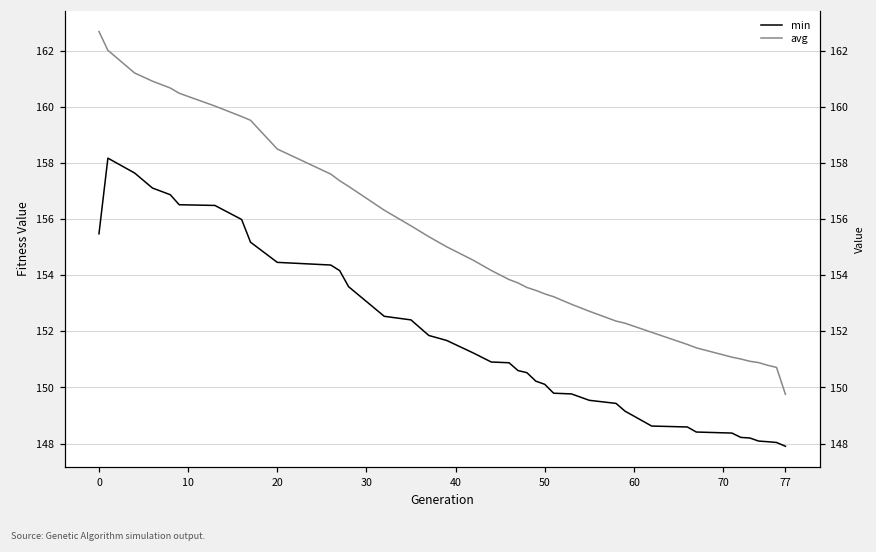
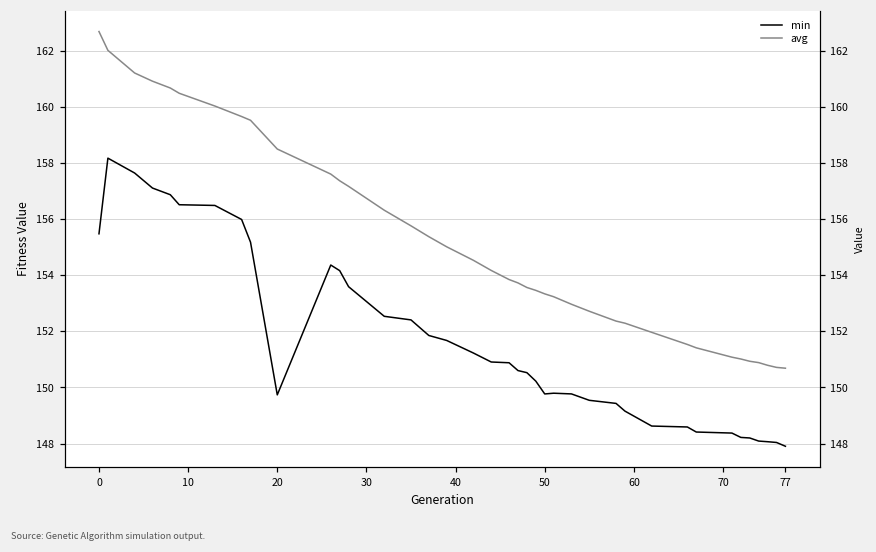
  {
    "min": {
      "0": 155.5,
-     "20": 154.5,
-     "50": 150.1,
+     "20": 149.7,
+     "50": 149.8,
      "77": 147.9
    },
    "avg": {
      "0": 162.7,
      "20": 158.5,
      "50": 153.3,
-     "77": 149.8
+     "77": 150.7
    }
  }
